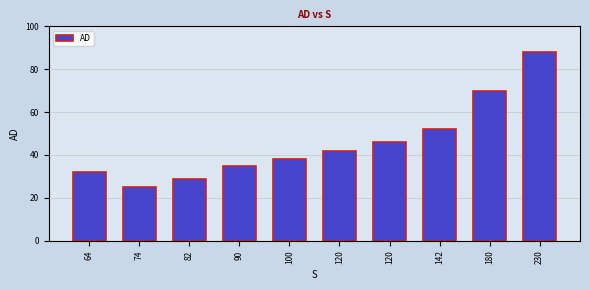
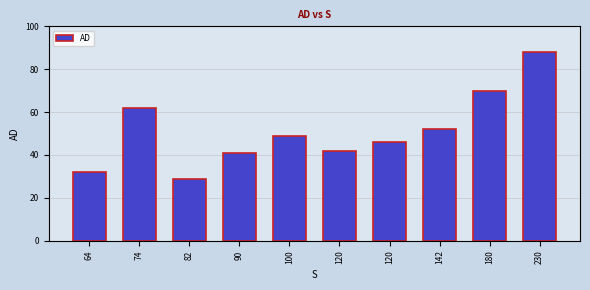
  {
    "64": 32,
-   "74": 25,
+   "74": 62,
    "82": 29,
-   "90": 35,
-   "100": 38,
+   "90": 41,
+   "100": 49,
    "142": 52,
    "180": 70,
    "230": 88
  }
